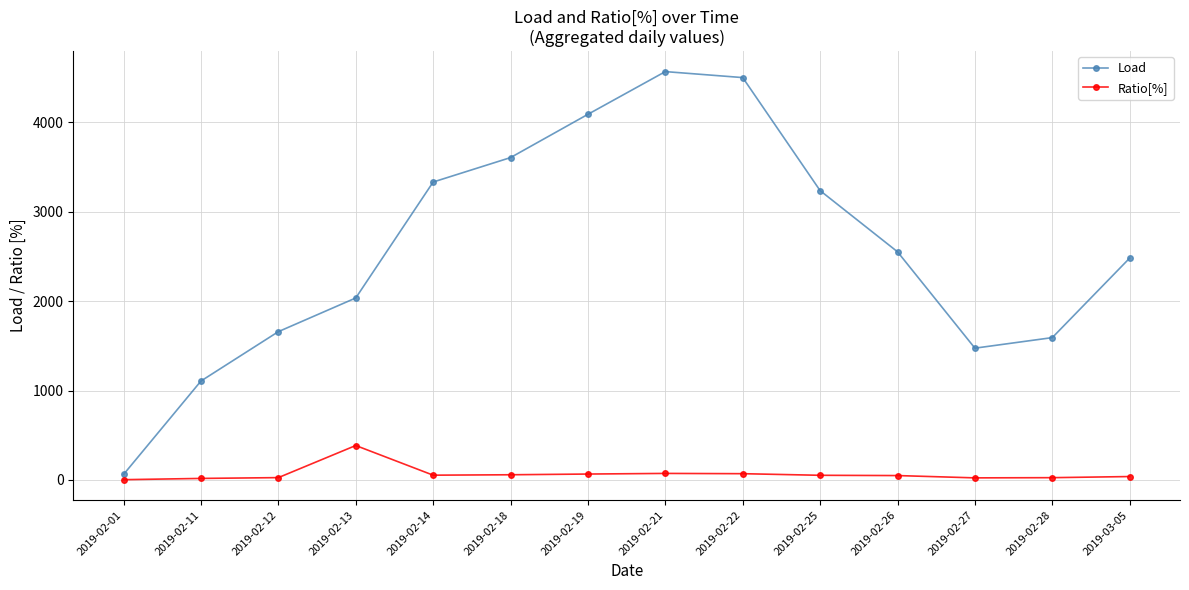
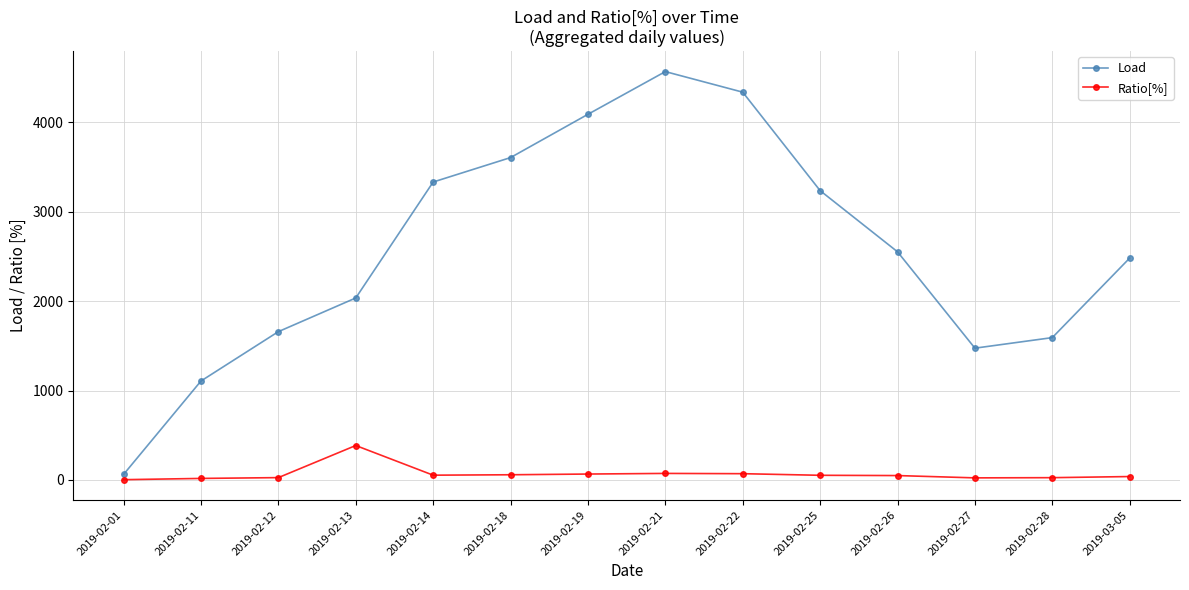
  {
    "Load": {
      "2019-02-01": 100,
      "2019-02-11": 1100,
      "2019-02-12": 1700,
      "2019-02-13": 2000,
      "2019-02-14": 3300,
      "2019-02-18": 3600,
      "2019-02-19": 4100,
      "2019-02-21": 4600,
-     "2019-02-22": 4500,
+     "2019-02-22": 4300,
      "2019-02-25": 3200,
      "2019-02-26": 2600,
      "2019-02-27": 1500,
      "2019-02-28": 1600,
      "2019-03-05": 2500
    },
    "Ratio[%]": {
      "2019-02-01": 0,
      "2019-02-11": 0,
      "2019-02-12": 0,
      "2019-02-13": 400,
      "2019-02-14": 100,
      "2019-02-18": 100,
      "2019-02-19": 100,
      "2019-02-21": 100,
      "2019-02-22": 100,
      "2019-02-25": 100,
      "2019-02-26": 0,
      "2019-02-27": 0,
      "2019-02-28": 0,
      "2019-03-05": 0
    }
  }
